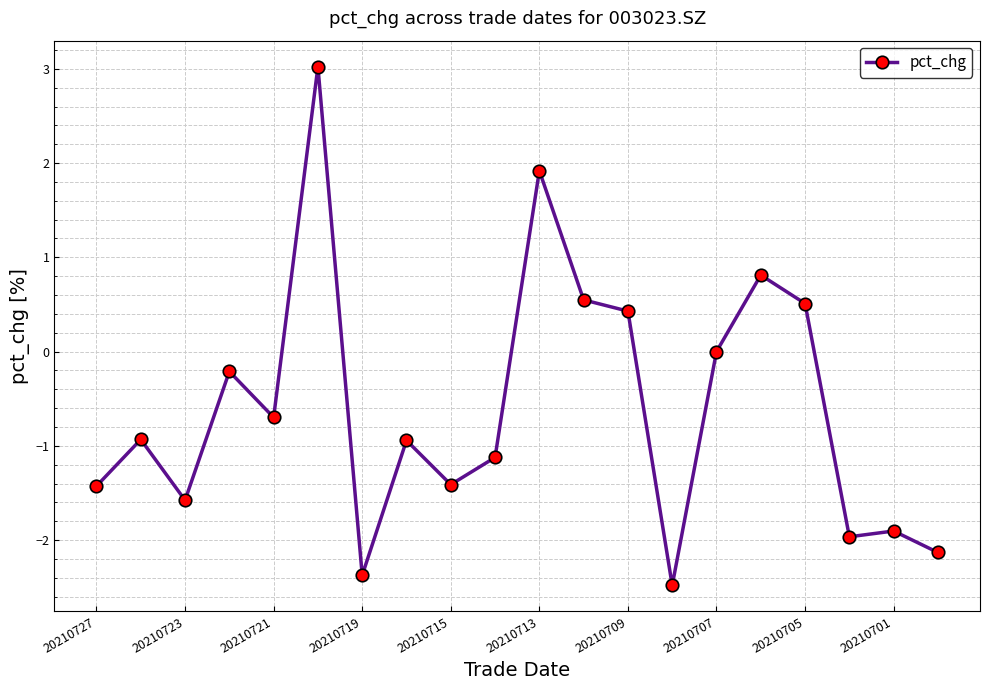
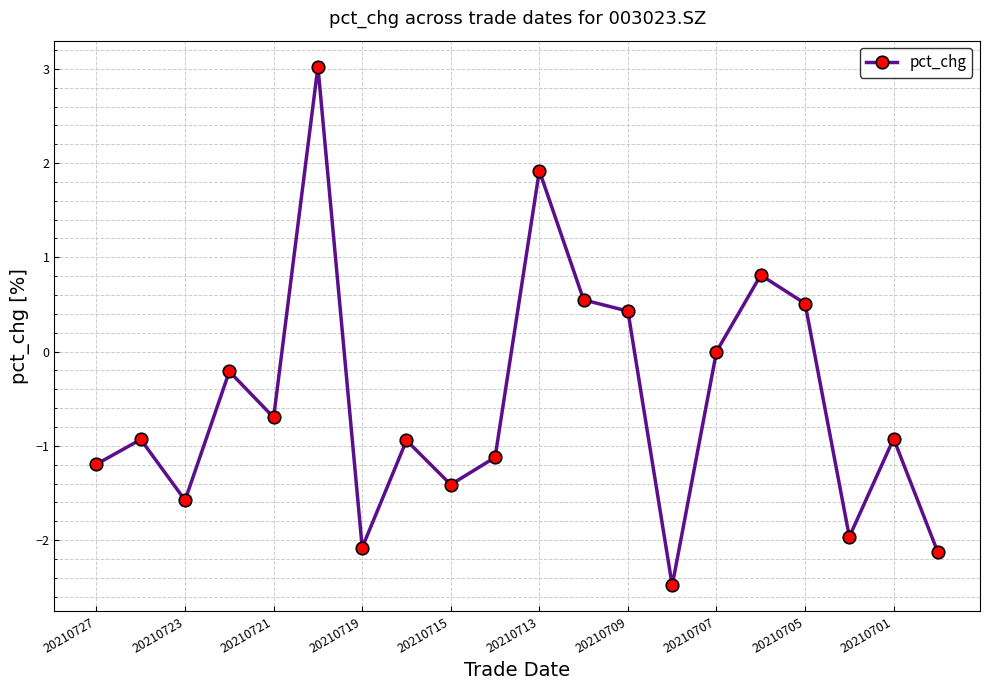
  {
-   "20210727": -1.4,
+   "20210727": -1.2,
    "20210723": -1.6,
    "20210721": -0.7,
-   "20210719": -2.4,
+   "20210719": -2.1,
    "20210715": -1.4,
    "20210713": 1.9,
    "20210709": 0.4,
    "20210707": 0.0,
    "20210705": 0.5,
-   "20210701": -1.9
+   "20210701": -0.9
  }
